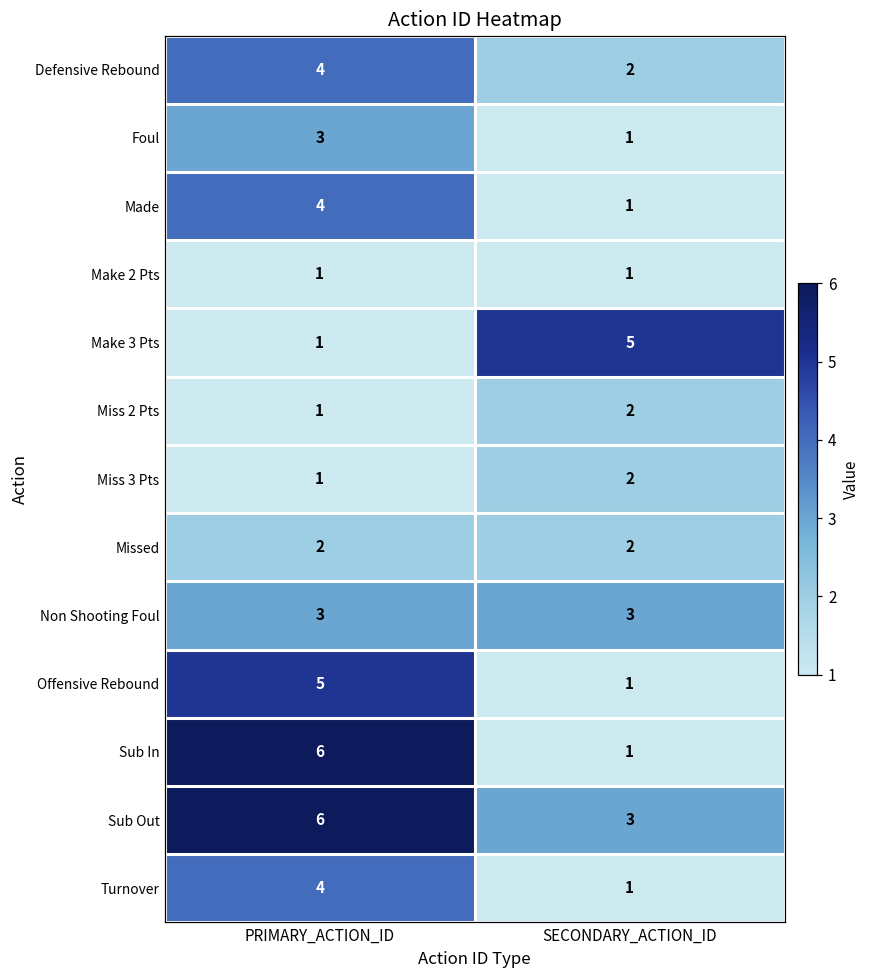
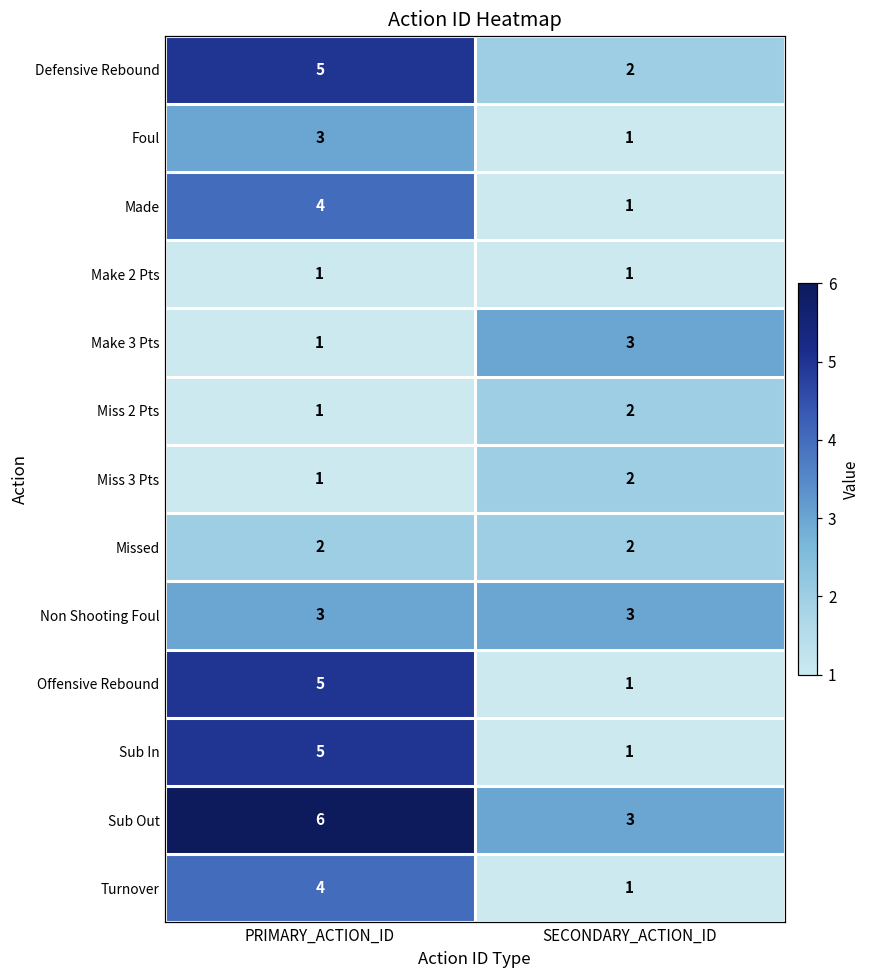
  {
    "Defensive Rebound": {
-     "PRIMARY_ACTION_ID": 4,
+     "PRIMARY_ACTION_ID": 5,
      "SECONDARY_ACTION_ID": 2
    },
    "Foul": {
      "PRIMARY_ACTION_ID": 3,
      "SECONDARY_ACTION_ID": 1
    },
    "Made": {
      "PRIMARY_ACTION_ID": 4,
      "SECONDARY_ACTION_ID": 1
    },
    "Make 2 Pts": {
      "PRIMARY_ACTION_ID": 1,
      "SECONDARY_ACTION_ID": 1
    },
    "Make 3 Pts": {
      "PRIMARY_ACTION_ID": 1,
-     "SECONDARY_ACTION_ID": 5
+     "SECONDARY_ACTION_ID": 3
    },
    "Miss 2 Pts": {
      "PRIMARY_ACTION_ID": 1,
      "SECONDARY_ACTION_ID": 2
    },
    "Miss 3 Pts": {
      "PRIMARY_ACTION_ID": 1,
      "SECONDARY_ACTION_ID": 2
    },
    "Missed": {
      "PRIMARY_ACTION_ID": 2,
      "SECONDARY_ACTION_ID": 2
    },
    "Non Shooting Foul": {
      "PRIMARY_ACTION_ID": 3,
      "SECONDARY_ACTION_ID": 3
    },
    "Offensive Rebound": {
      "PRIMARY_ACTION_ID": 5,
      "SECONDARY_ACTION_ID": 1
    },
    "Sub In": {
-     "PRIMARY_ACTION_ID": 6,
+     "PRIMARY_ACTION_ID": 5,
      "SECONDARY_ACTION_ID": 1
    },
    "Sub Out": {
      "PRIMARY_ACTION_ID": 6,
      "SECONDARY_ACTION_ID": 3
    },
    "Turnover": {
      "PRIMARY_ACTION_ID": 4,
      "SECONDARY_ACTION_ID": 1
    }
  }
